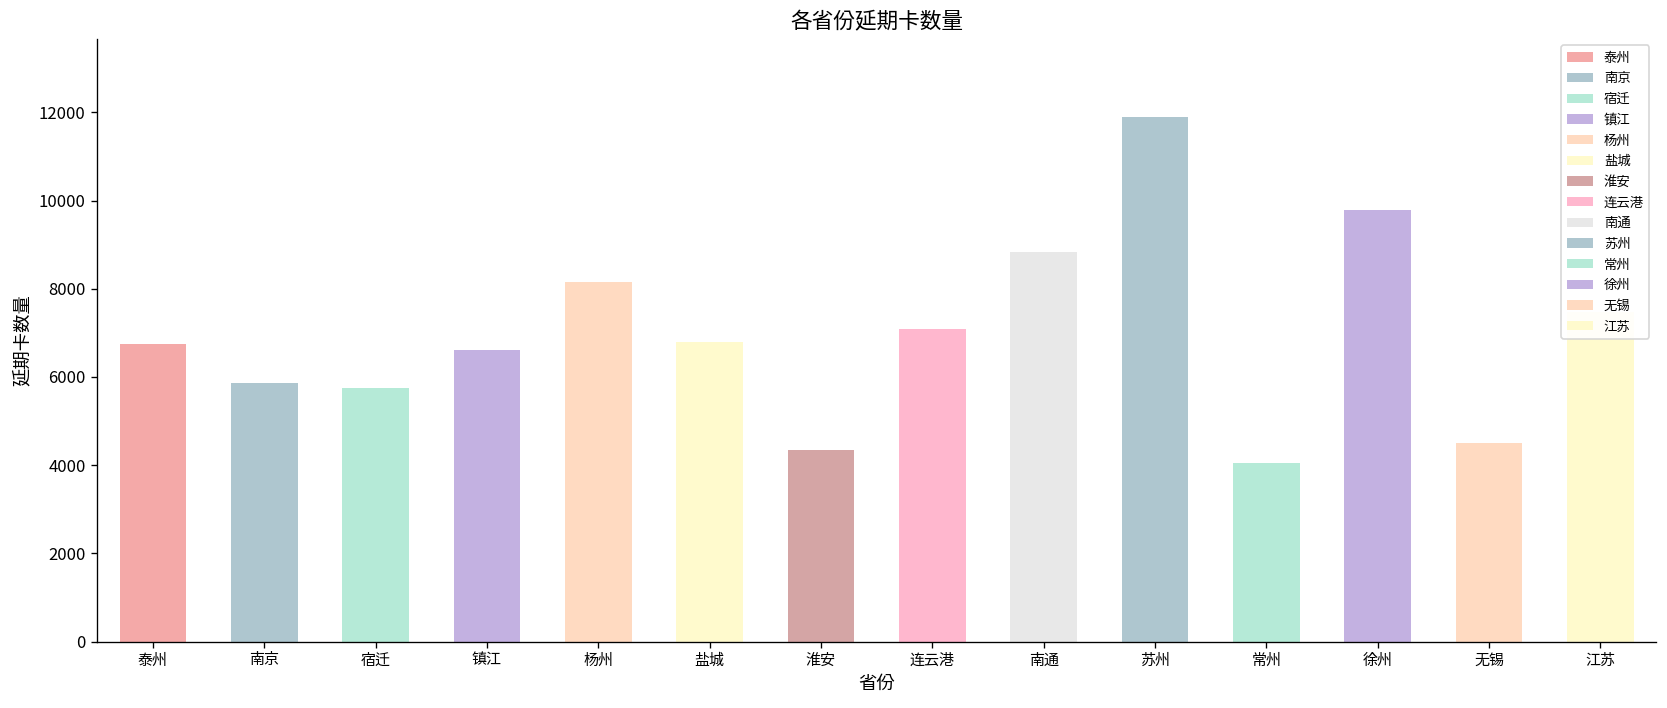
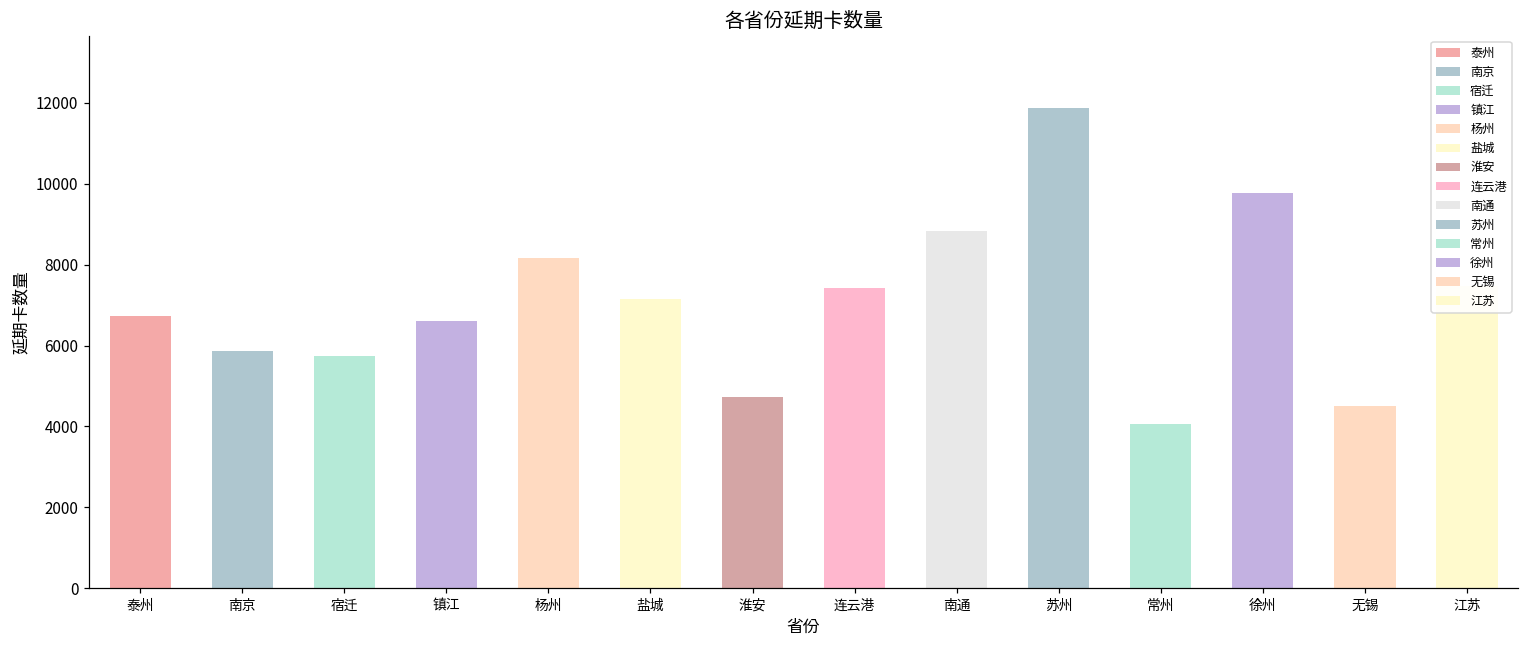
  {
    "泰州": 6700,
    "南京": 5900,
    "宿迁": 5700,
    "镇江": 6600,
    "杨州": 8200,
-   "盐城": 6800,
-   "淮安": 4400,
-   "连云港": 7100,
+   "盐城": 7100,
+   "淮安": 4700,
+   "连云港": 7400,
    "南通": 8800,
    "苏州": 11900,
    "常州": 4100,
    "徐州": 9800,
    "无锡": 4500
  }
